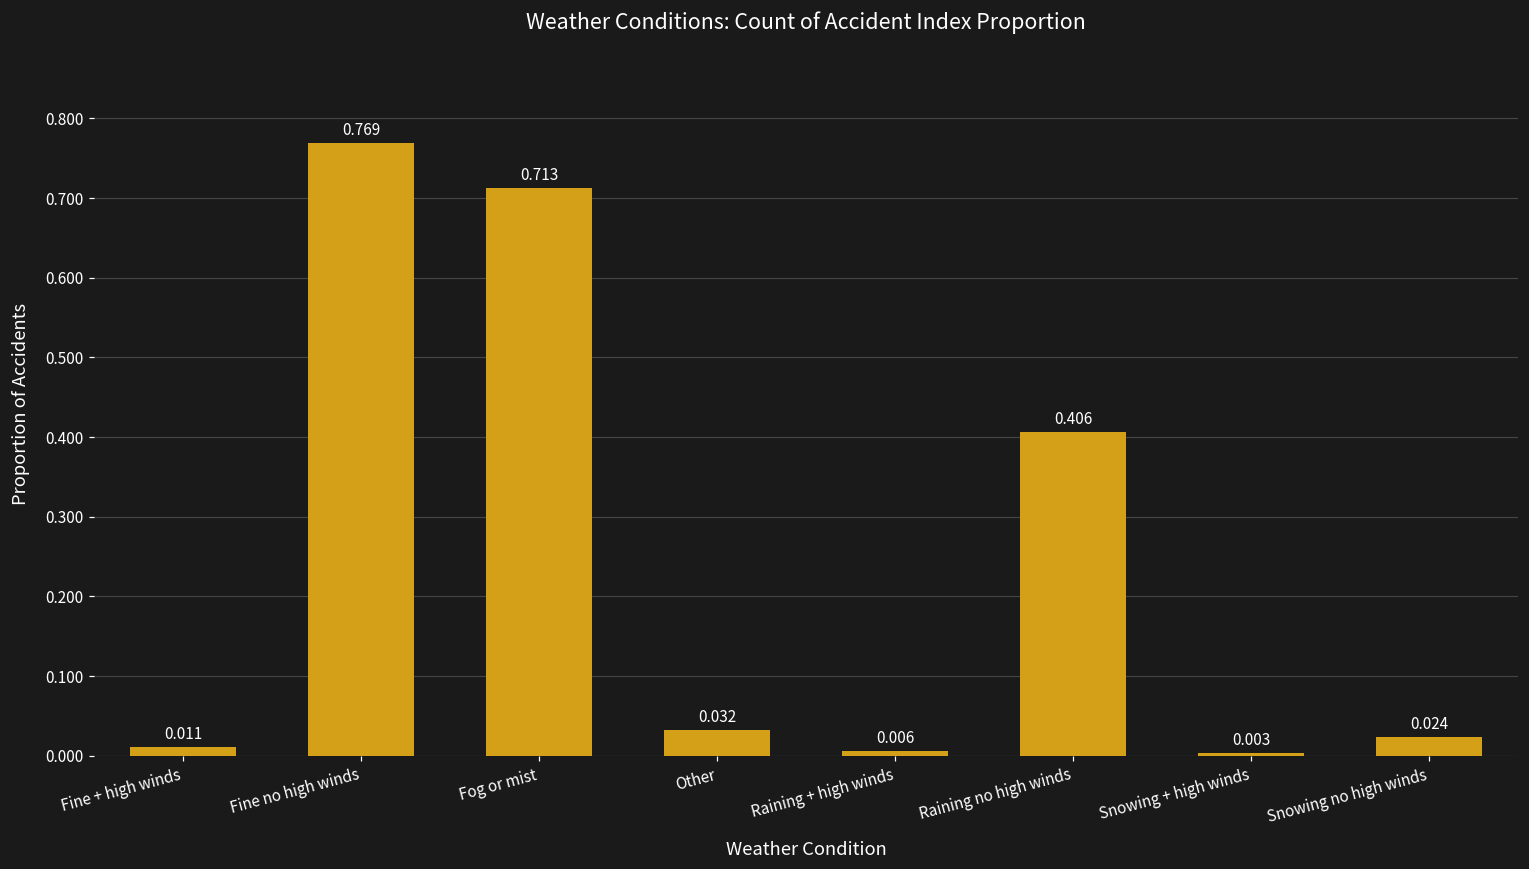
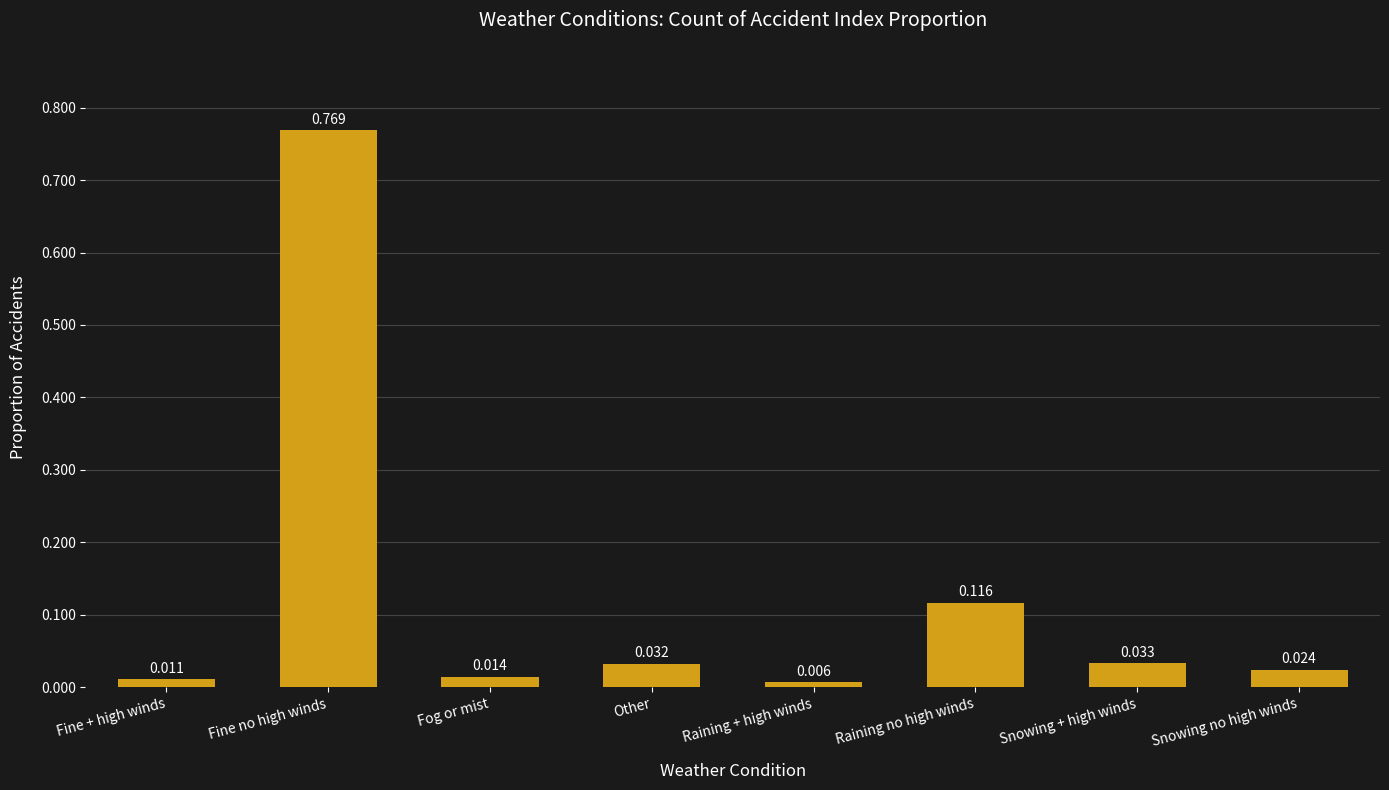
  {
    "Fine + high winds": 0.011,
    "Fine no high winds": 0.769,
-   "Fog or mist": 0.713,
+   "Fog or mist": 0.014,
    "Other": 0.032,
    "Raining + high winds": 0.006,
-   "Raining no high winds": 0.406,
-   "Snowing + high winds": 0.003,
+   "Raining no high winds": 0.116,
+   "Snowing + high winds": 0.033,
    "Snowing no high winds": 0.024
  }
